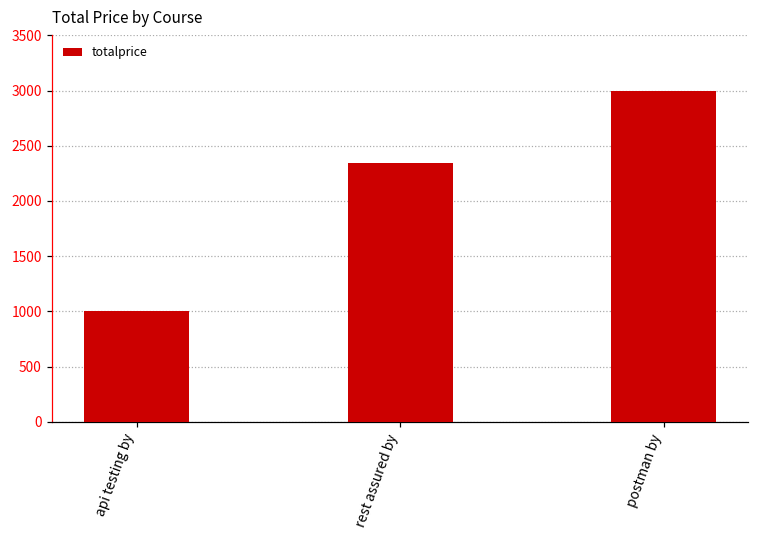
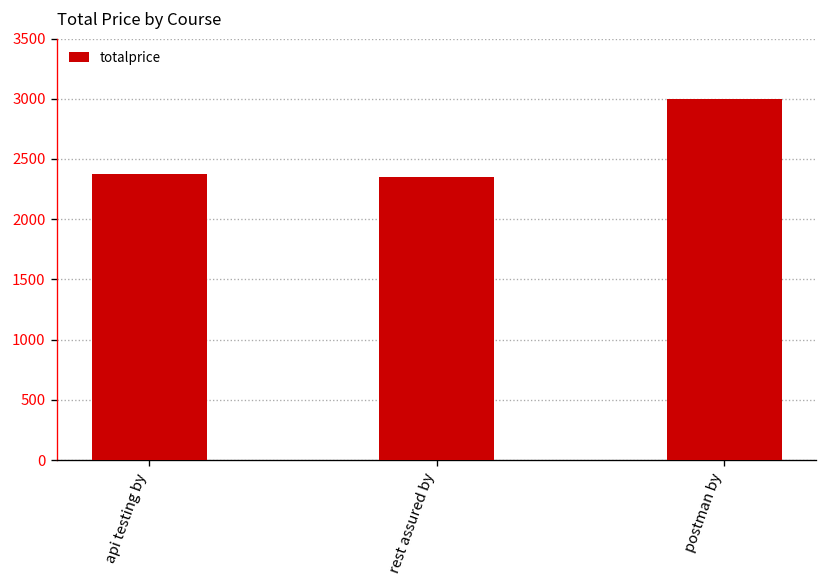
  {
-   "api testing by": 1000,
+   "api testing by": 2370,
    "rest assured by": 2350,
    "postman by": 3000
  }
